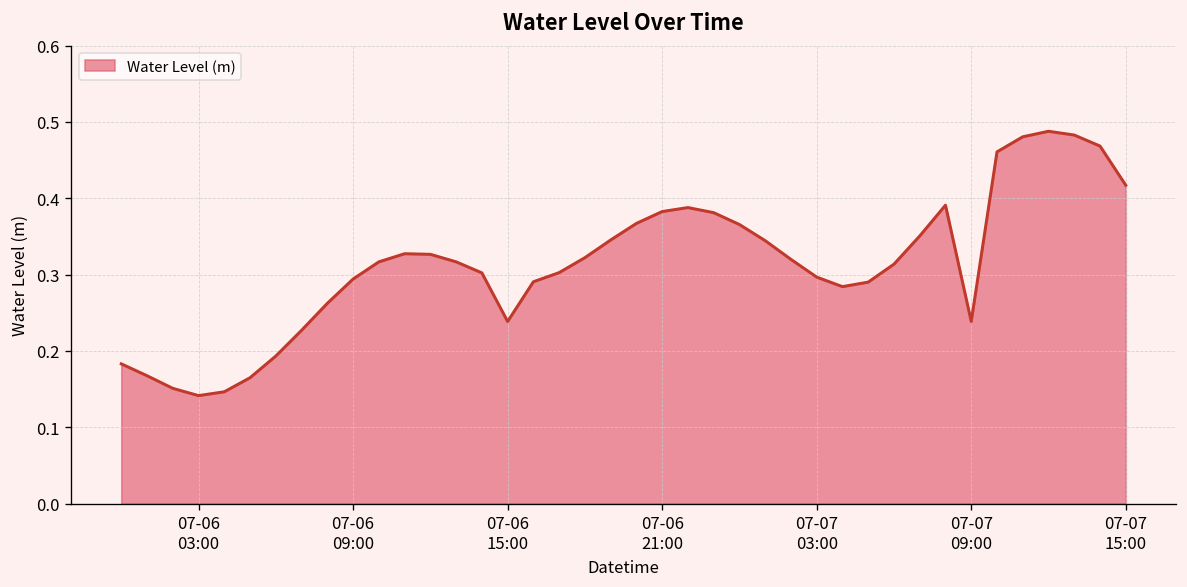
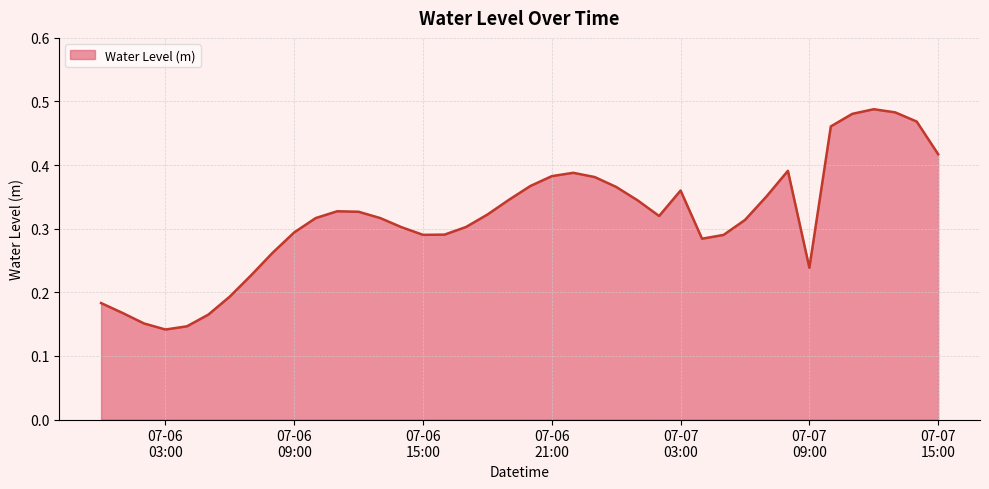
  {
    "07-06 03:00": 0.14,
    "07-06 09:00": 0.29,
-   "07-06 15:00": 0.24,
+   "07-06 15:00": 0.29,
    "07-06 21:00": 0.38,
-   "07-07 03:00": 0.30,
+   "07-07 03:00": 0.36,
    "07-07 09:00": 0.24,
    "07-07 15:00": 0.42
  }
